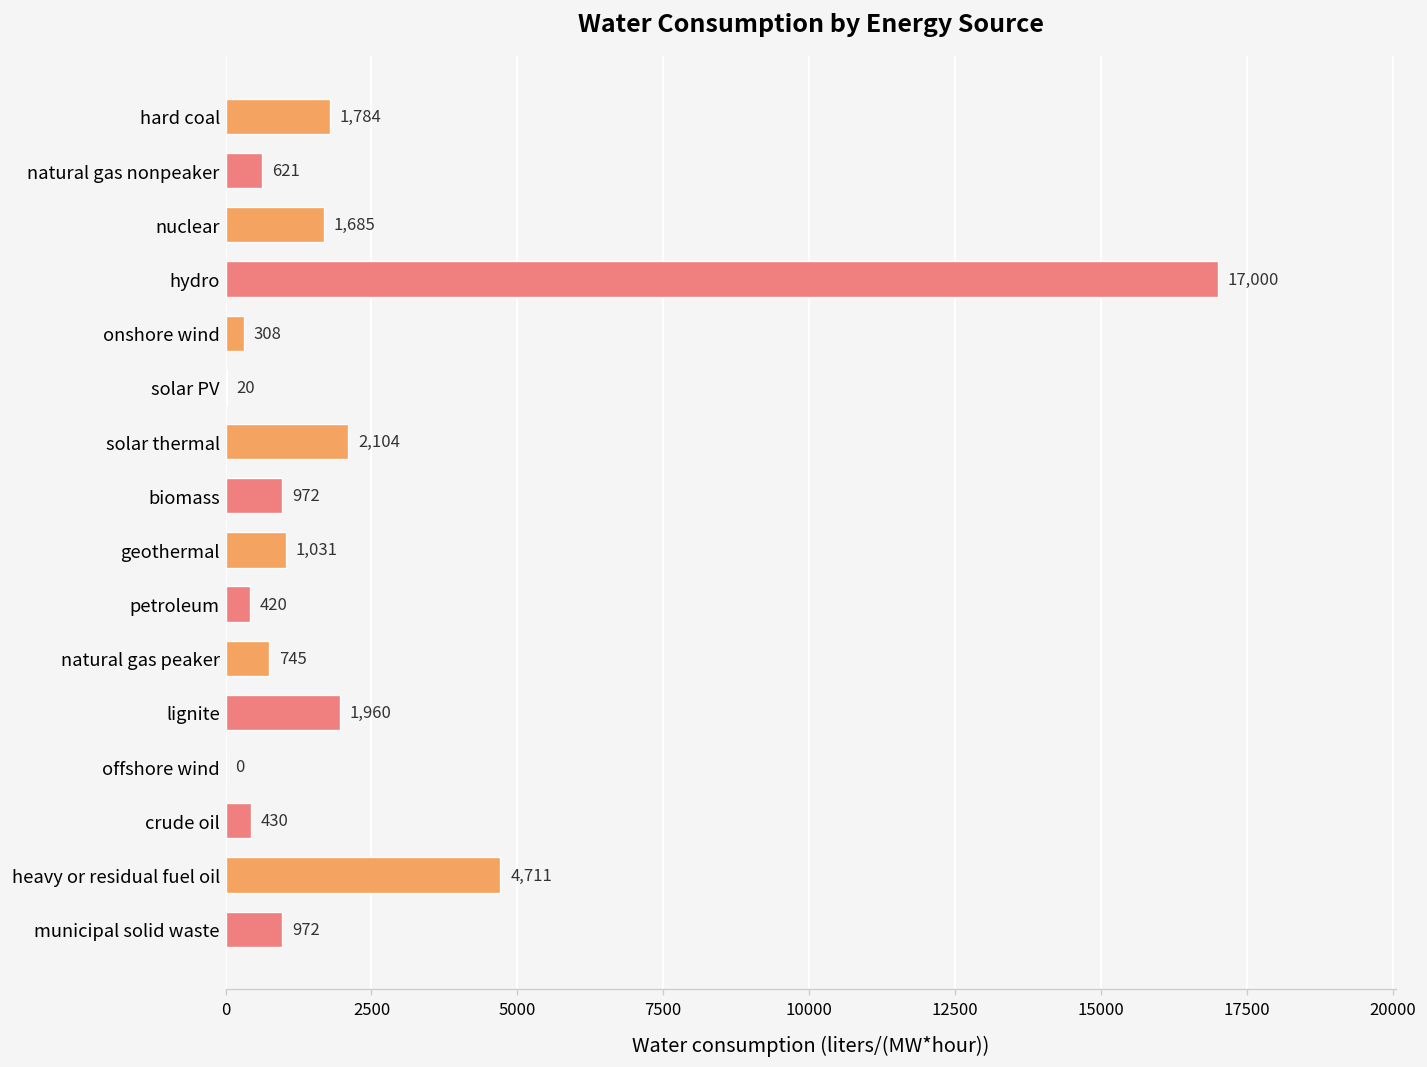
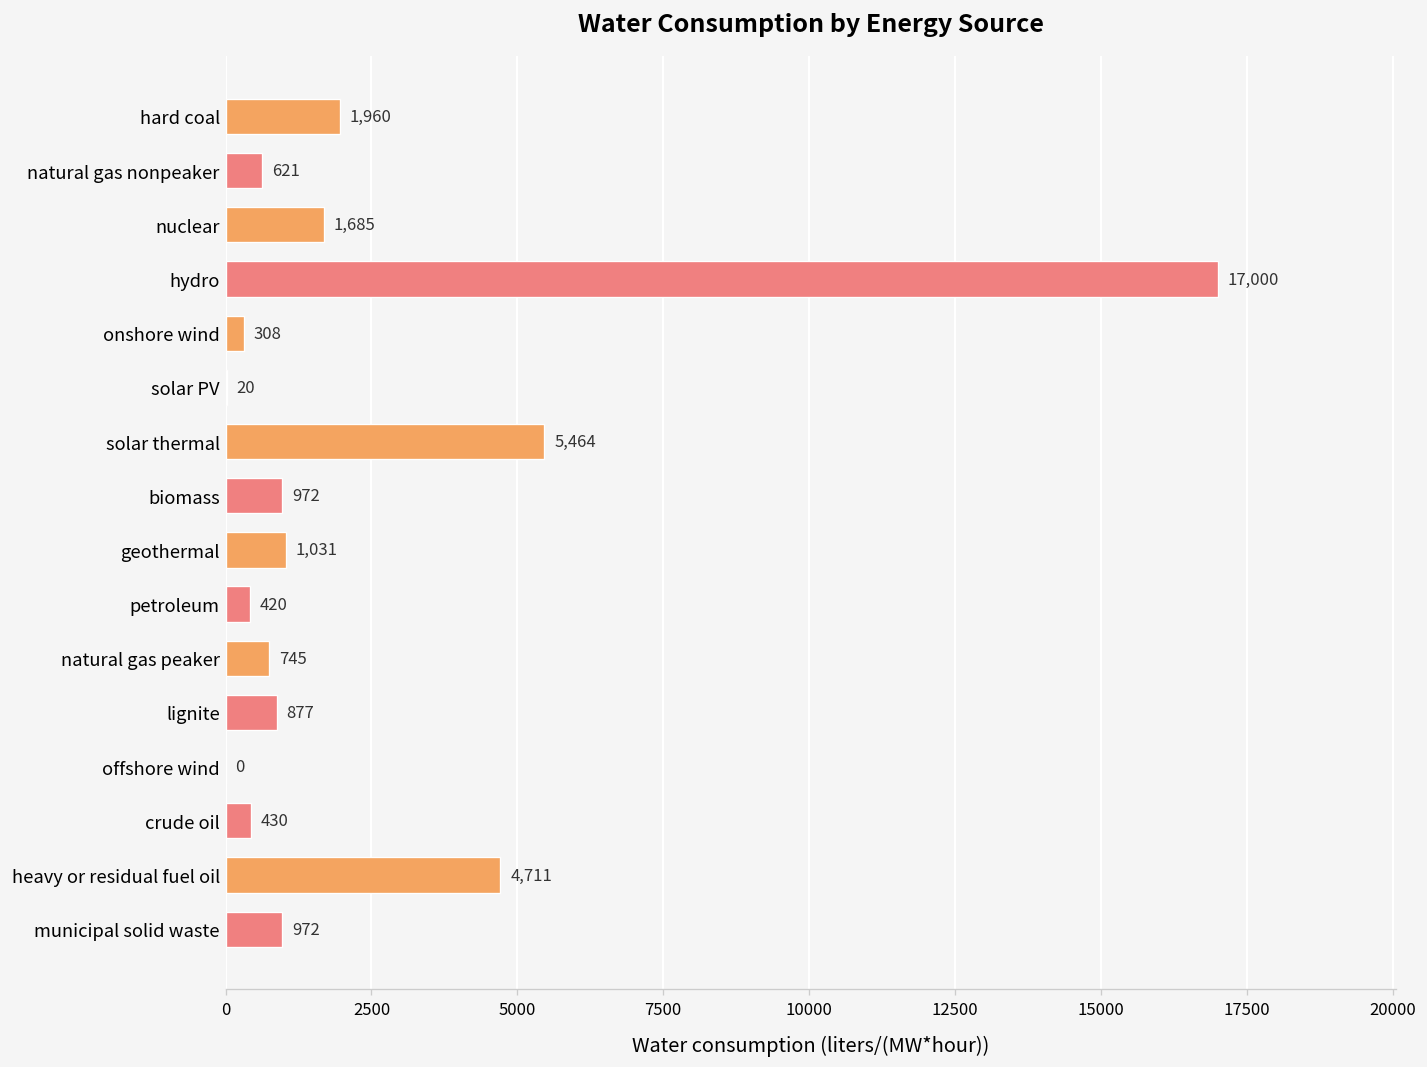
  {
-   "hard coal": "1,784",
+   "hard coal": "1,960",
    "natural gas nonpeaker": "621",
    "nuclear": "1,685",
    "hydro": "17,000",
    "onshore wind": "308",
    "solar PV": "20",
-   "solar thermal": "2,104",
+   "solar thermal": "5,464",
    "biomass": "972",
    "geothermal": "1,031",
    "petroleum": "420",
    "natural gas peaker": "745",
-   "lignite": "1,960",
+   "lignite": "877",
    "offshore wind": "0",
    "crude oil": "430",
    "heavy or residual fuel oil": "4,711",
    "municipal solid waste": "972"
  }
